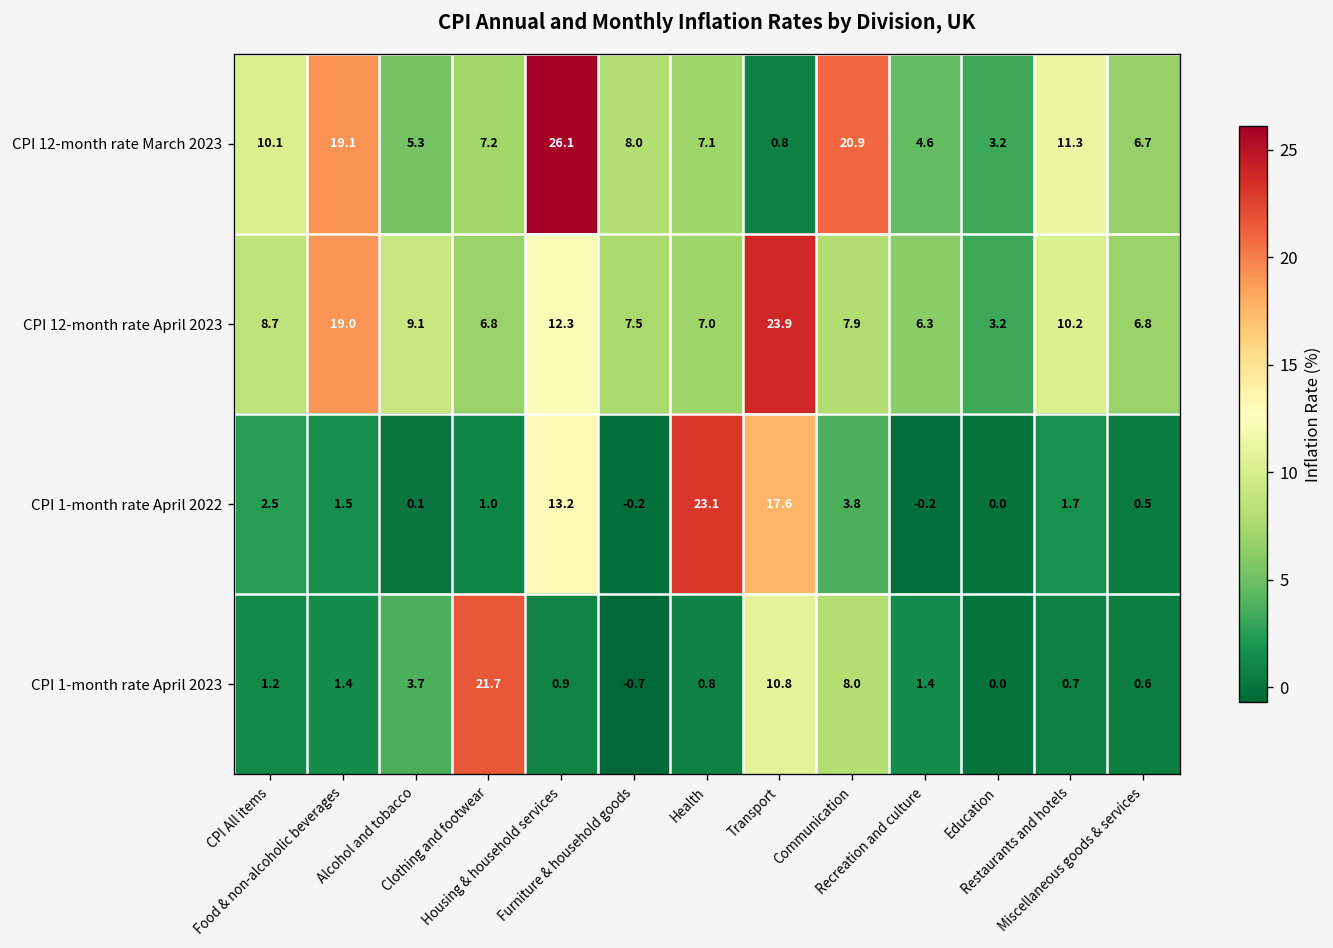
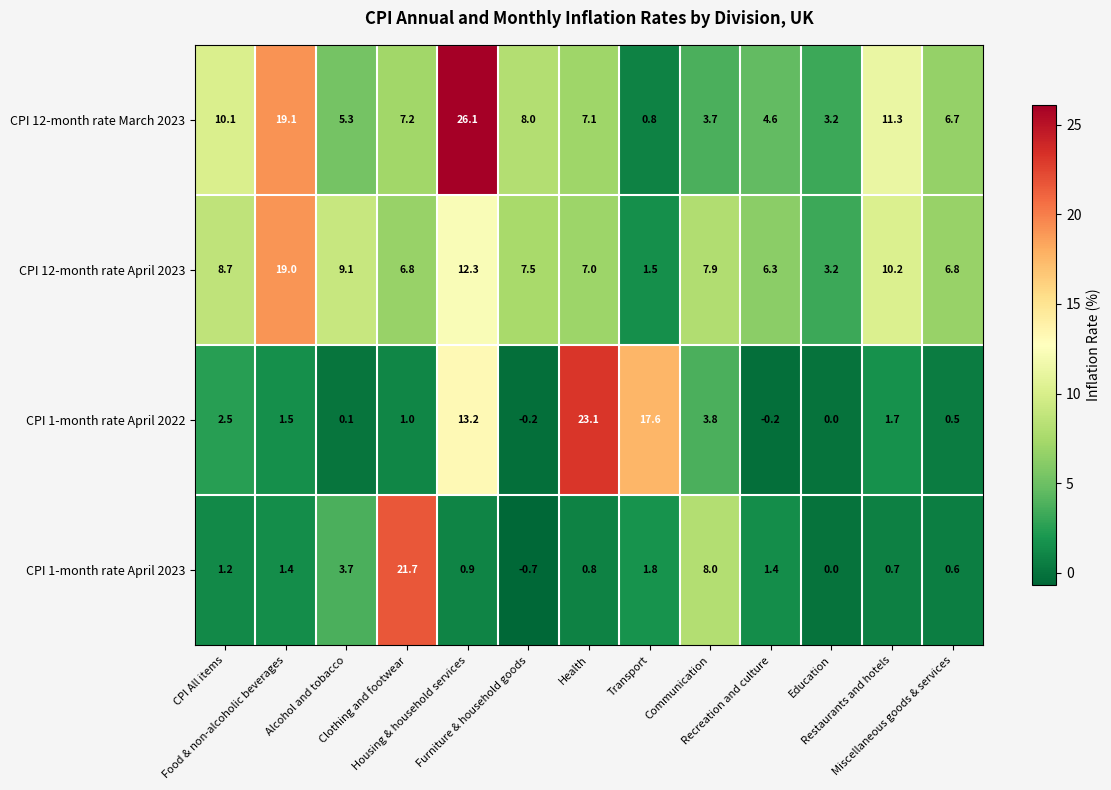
  {
    "CPI 12-month rate March 2023": {
      "CPI All items": 10.1,
      "Food & non-alcoholic beverages": 19.1,
      "Alcohol and tobacco": 5.3,
      "Clothing and footwear": 7.2,
      "Housing & household services": 26.1,
      "Furniture & household goods": 8.0,
      "Health": 7.1,
      "Transport": 0.8,
-     "Communication": 20.9,
+     "Communication": 3.7,
      "Recreation and culture": 4.6,
      "Education": 3.2,
      "Restaurants and hotels": 11.3,
      "Miscellaneous goods & services": 6.7
    },
    "CPI 12-month rate April 2023": {
      "CPI All items": 8.7,
      "Food & non-alcoholic beverages": 19.0,
      "Alcohol and tobacco": 9.1,
      "Clothing and footwear": 6.8,
      "Housing & household services": 12.3,
      "Furniture & household goods": 7.5,
      "Health": 7.0,
-     "Transport": 23.9,
+     "Transport": 1.5,
      "Communication": 7.9,
      "Recreation and culture": 6.3,
      "Education": 3.2,
      "Restaurants and hotels": 10.2,
      "Miscellaneous goods & services": 6.8
    },
    "CPI 1-month rate April 2022": {
      "CPI All items": 2.5,
      "Food & non-alcoholic beverages": 1.5,
      "Alcohol and tobacco": 0.1,
      "Clothing and footwear": 1.0,
      "Housing & household services": 13.2,
      "Furniture & household goods": -0.2,
      "Health": 23.1,
      "Transport": 17.6,
      "Communication": 3.8,
      "Recreation and culture": -0.2,
      "Education": 0.0,
      "Restaurants and hotels": 1.7,
      "Miscellaneous goods & services": 0.5
    },
    "CPI 1-month rate April 2023": {
      "CPI All items": 1.2,
      "Food & non-alcoholic beverages": 1.4,
      "Alcohol and tobacco": 3.7,
      "Clothing and footwear": 21.7,
      "Housing & household services": 0.9,
      "Furniture & household goods": -0.7,
      "Health": 0.8,
-     "Transport": 10.8,
+     "Transport": 1.8,
      "Communication": 8.0,
      "Recreation and culture": 1.4,
      "Education": 0.0,
      "Restaurants and hotels": 0.7,
      "Miscellaneous goods & services": 0.6
    }
  }
